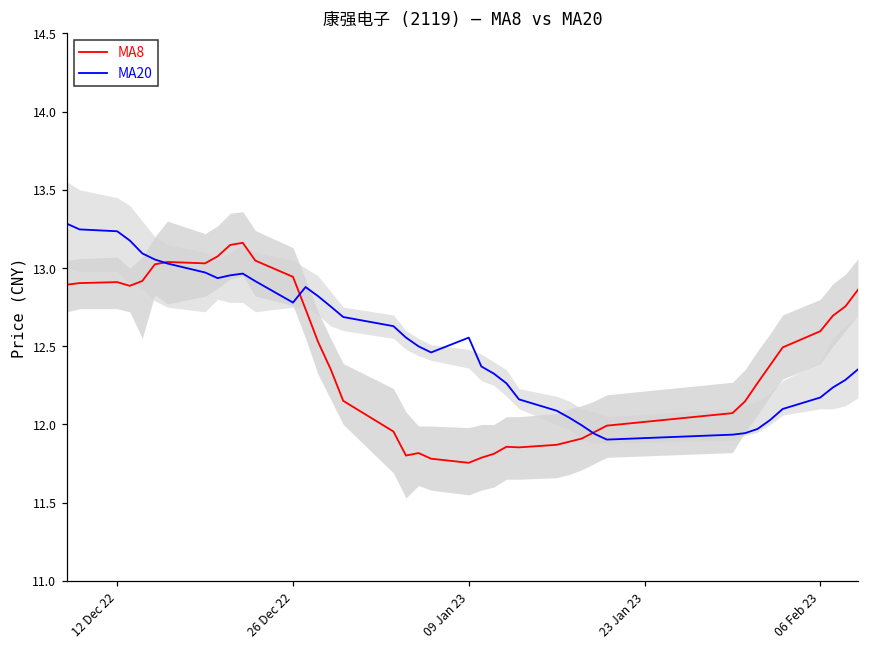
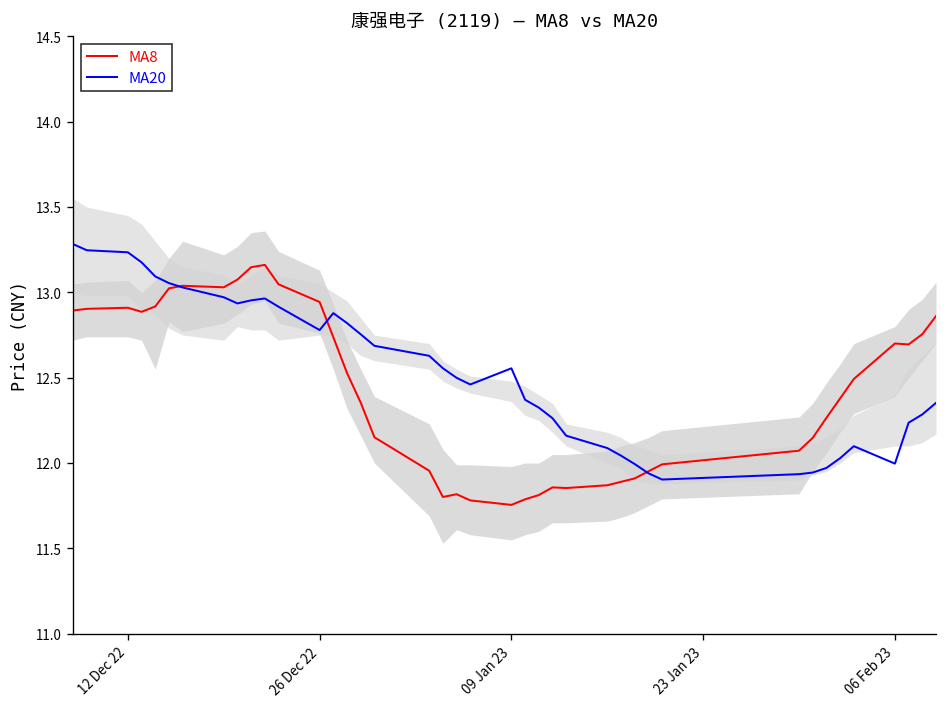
  {
    "MA8": {
      "12 Dec 22": 12.91,
      "26 Dec 22": 12.94,
      "09 Jan 23": 11.76,
-     "06 Feb 23": 12.60
+     "06 Feb 23": 12.70
    },
    "MA20": {
      "12 Dec 22": 13.24,
      "26 Dec 22": 12.78,
      "09 Jan 23": 12.56,
-     "06 Feb 23": 12.17
+     "06 Feb 23": 12.00
    }
  }
